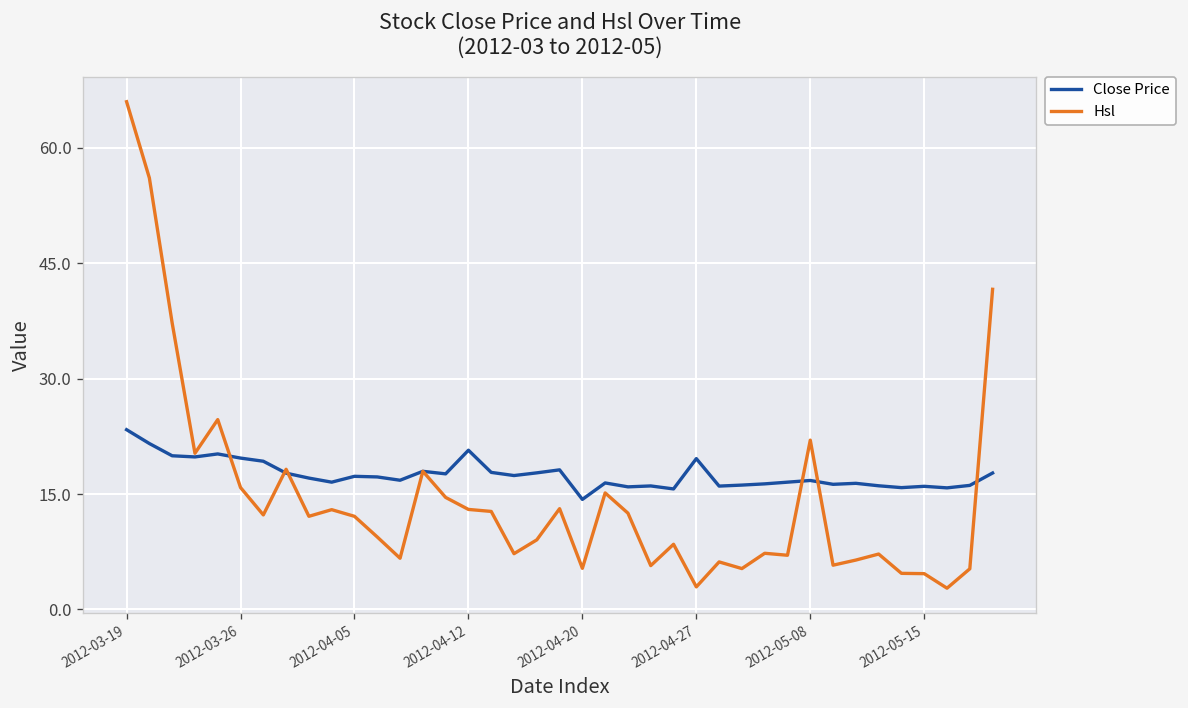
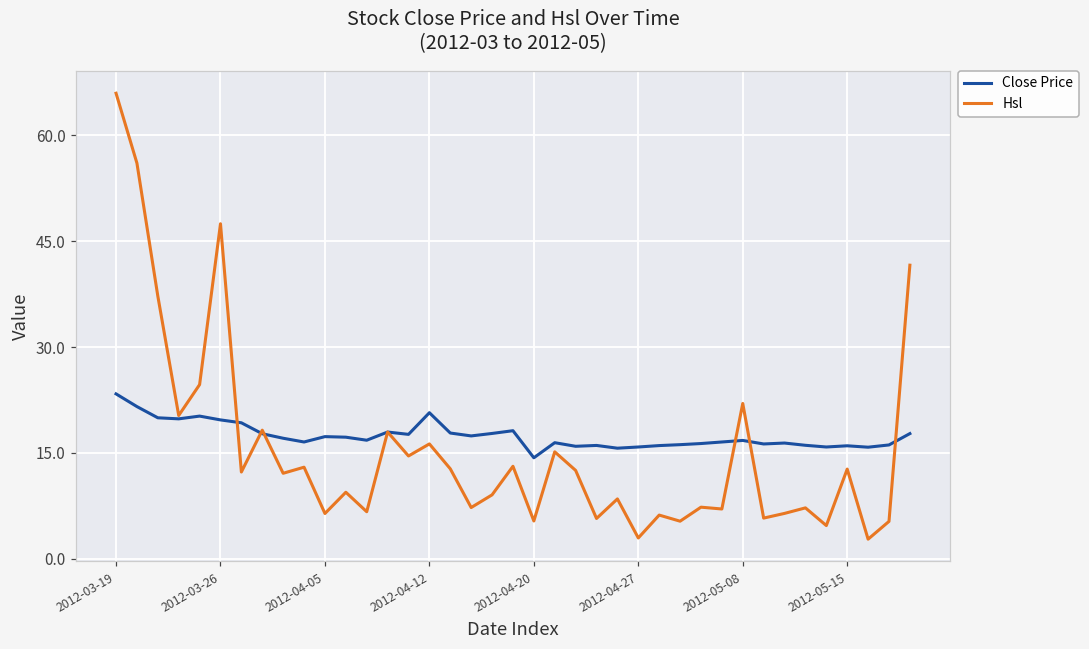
  {
    "Close Price": {
      "2012-03-19": 23,
      "2012-03-26": 20,
      "2012-04-05": 17,
      "2012-04-12": 21,
      "2012-04-20": 14,
-     "2012-04-27": 20,
+     "2012-04-27": 16,
      "2012-05-08": 17,
      "2012-05-15": 16
    },
    "Hsl": {
      "2012-03-19": 66,
-     "2012-03-26": 16,
-     "2012-04-05": 12,
-     "2012-04-12": 13,
+     "2012-03-26": 47,
+     "2012-04-05": 6,
+     "2012-04-12": 16,
      "2012-04-20": 5,
      "2012-04-27": 3,
      "2012-05-08": 22,
-     "2012-05-15": 5
+     "2012-05-15": 13
    }
  }
